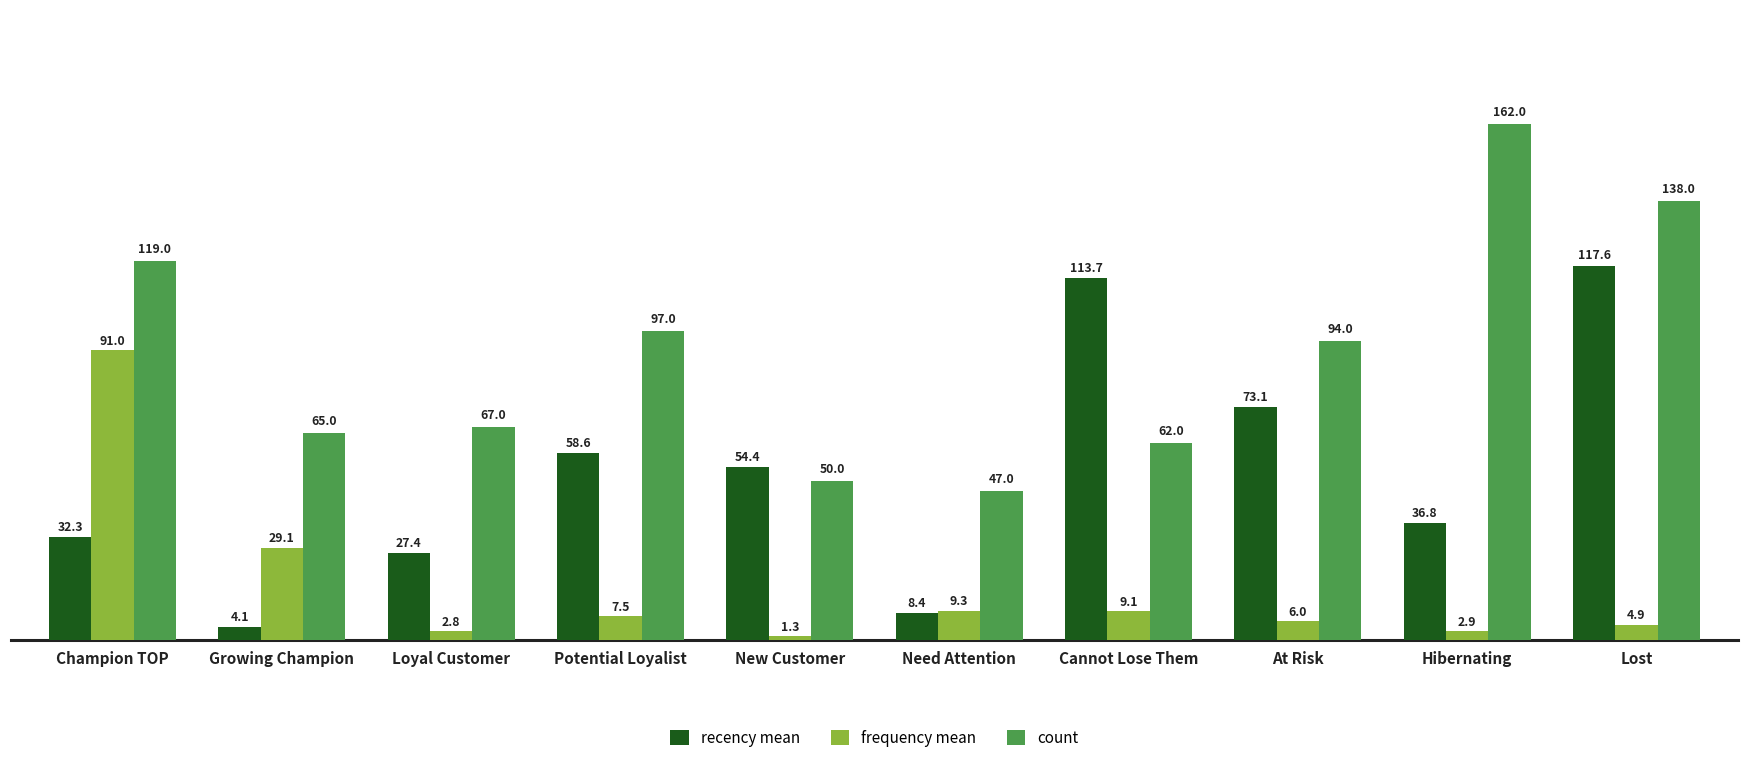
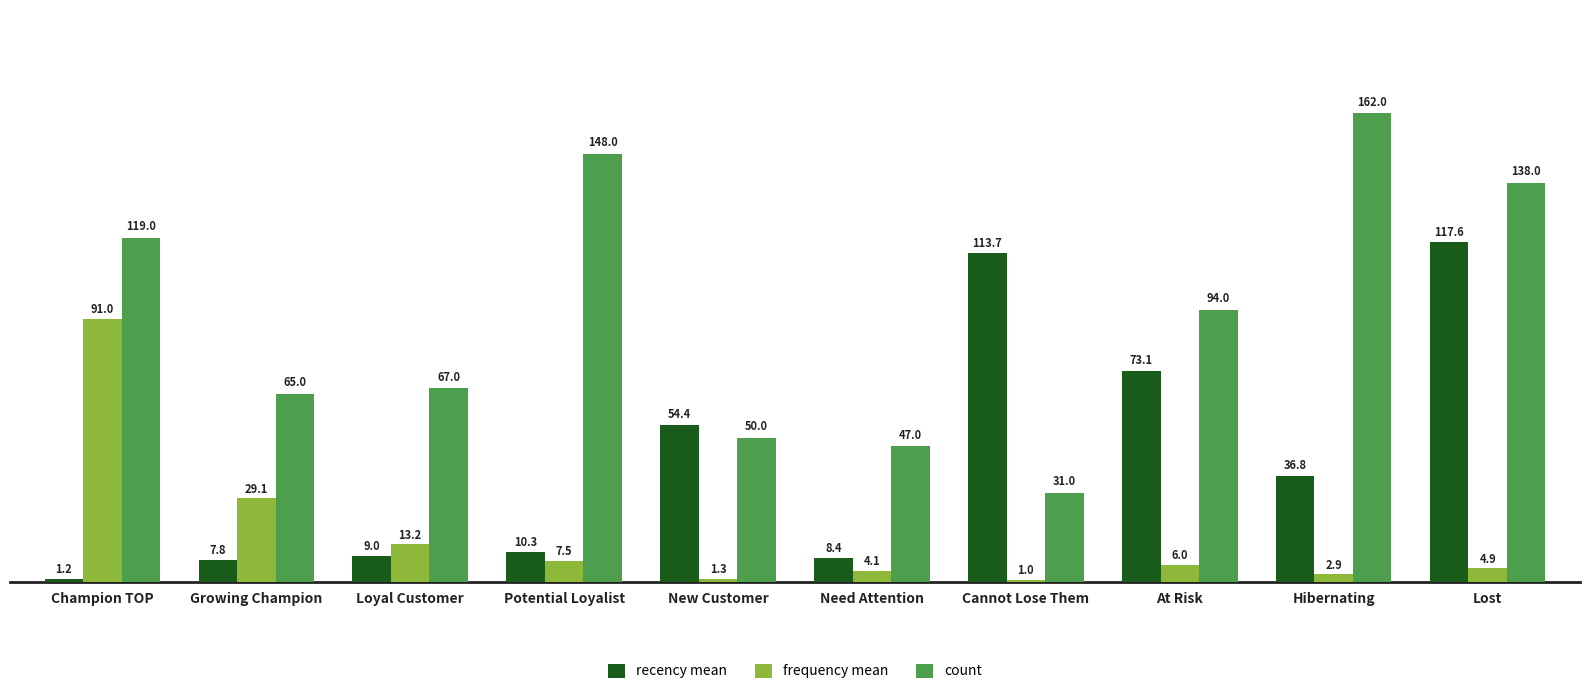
  {
    "recency mean": {
-     "Champion TOP": 32.3,
-     "Growing Champion": 4.1,
-     "Loyal Customer": 27.4,
-     "Potential Loyalist": 58.6,
+     "Champion TOP": 1.2,
+     "Growing Champion": 7.8,
+     "Loyal Customer": 9.0,
+     "Potential Loyalist": 10.3,
      "New Customer": 54.4,
      "Need Attention": 8.4,
      "Cannot Lose Them": 113.7,
      "At Risk": 73.1,
      "Hibernating": 36.8,
      "Lost": 117.6
    },
    "frequency mean": {
      "Champion TOP": 91.0,
      "Growing Champion": 29.1,
-     "Loyal Customer": 2.8,
+     "Loyal Customer": 13.2,
      "Potential Loyalist": 7.5,
      "New Customer": 1.3,
-     "Need Attention": 9.3,
-     "Cannot Lose Them": 9.1,
+     "Need Attention": 4.1,
+     "Cannot Lose Them": 1.0,
      "At Risk": 6.0,
      "Hibernating": 2.9,
      "Lost": 4.9
    },
    "count": {
      "Champion TOP": 119.0,
      "Growing Champion": 65.0,
      "Loyal Customer": 67.0,
-     "Potential Loyalist": 97.0,
+     "Potential Loyalist": 148.0,
      "New Customer": 50.0,
      "Need Attention": 47.0,
-     "Cannot Lose Them": 62.0,
+     "Cannot Lose Them": 31.0,
      "At Risk": 94.0,
      "Hibernating": 162.0,
      "Lost": 138.0
    }
  }
